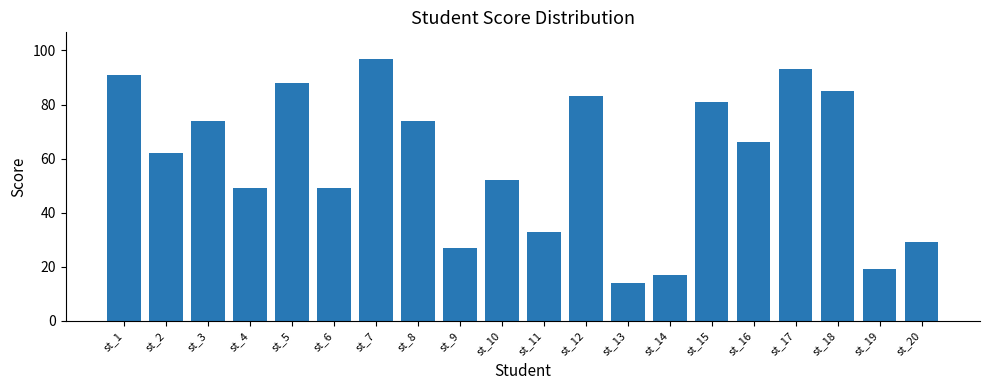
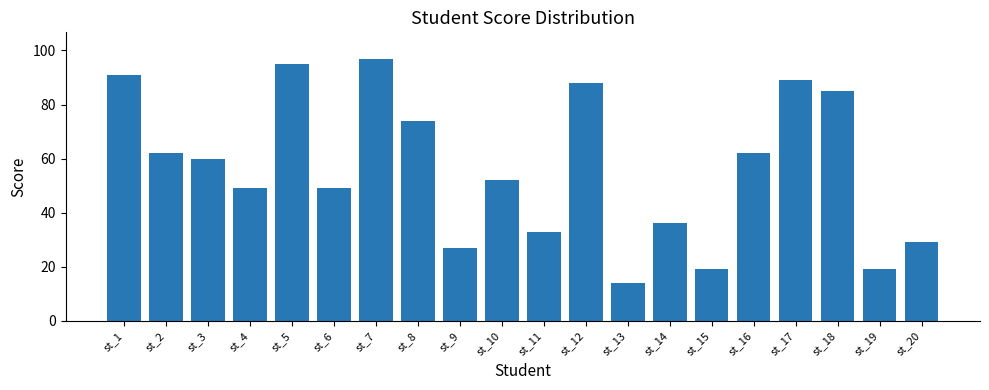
  {
    "st_1": 91,
    "st_2": 62,
-   "st_3": 74,
+   "st_3": 60,
    "st_4": 49,
-   "st_5": 88,
+   "st_5": 95,
    "st_6": 49,
    "st_7": 97,
    "st_8": 74,
    "st_9": 27,
    "st_10": 52,
    "st_11": 33,
-   "st_12": 83,
+   "st_12": 88,
    "st_13": 14,
-   "st_14": 17,
-   "st_15": 81,
-   "st_16": 66,
-   "st_17": 93,
+   "st_14": 36,
+   "st_15": 19,
+   "st_16": 62,
+   "st_17": 89,
    "st_18": 85,
    "st_19": 19,
    "st_20": 29
  }
